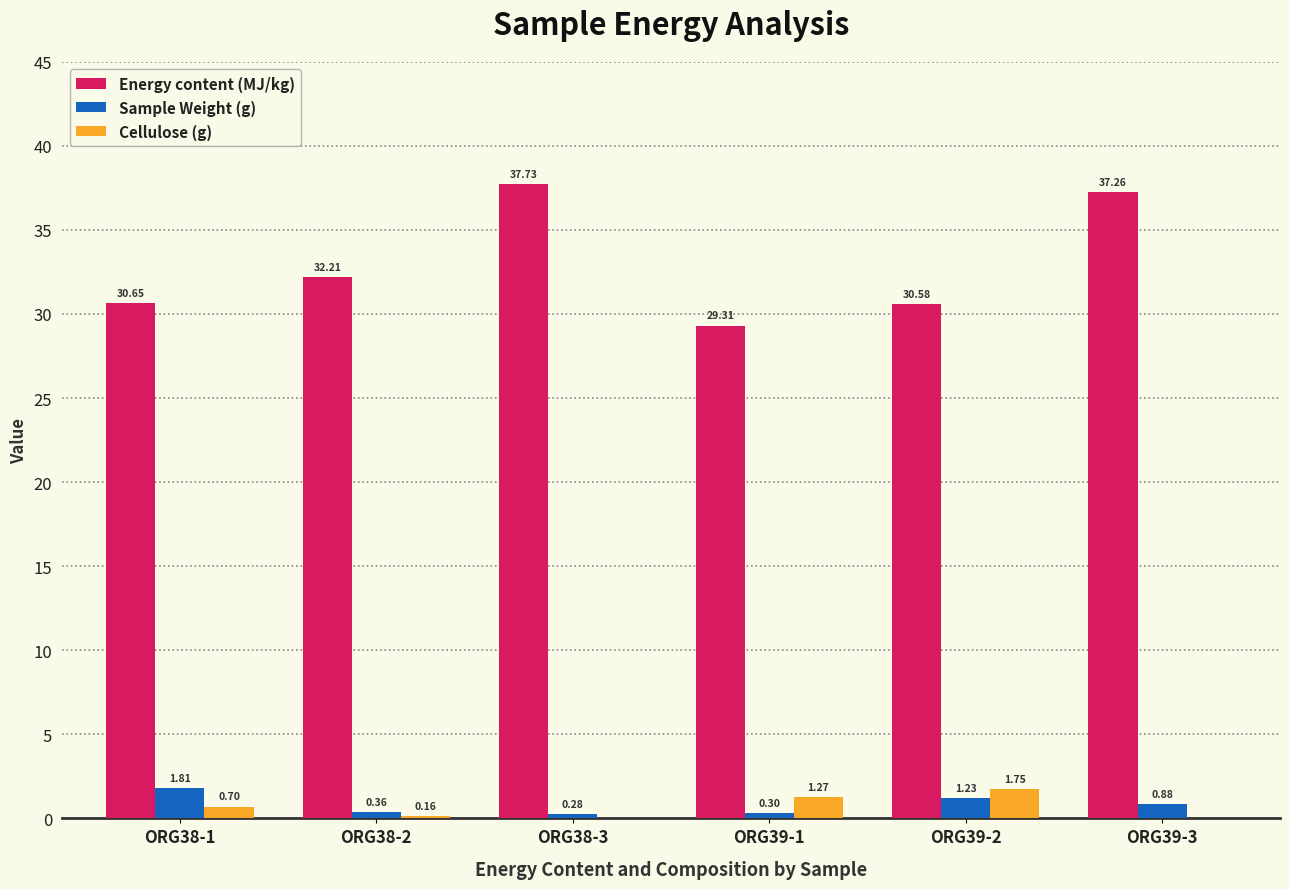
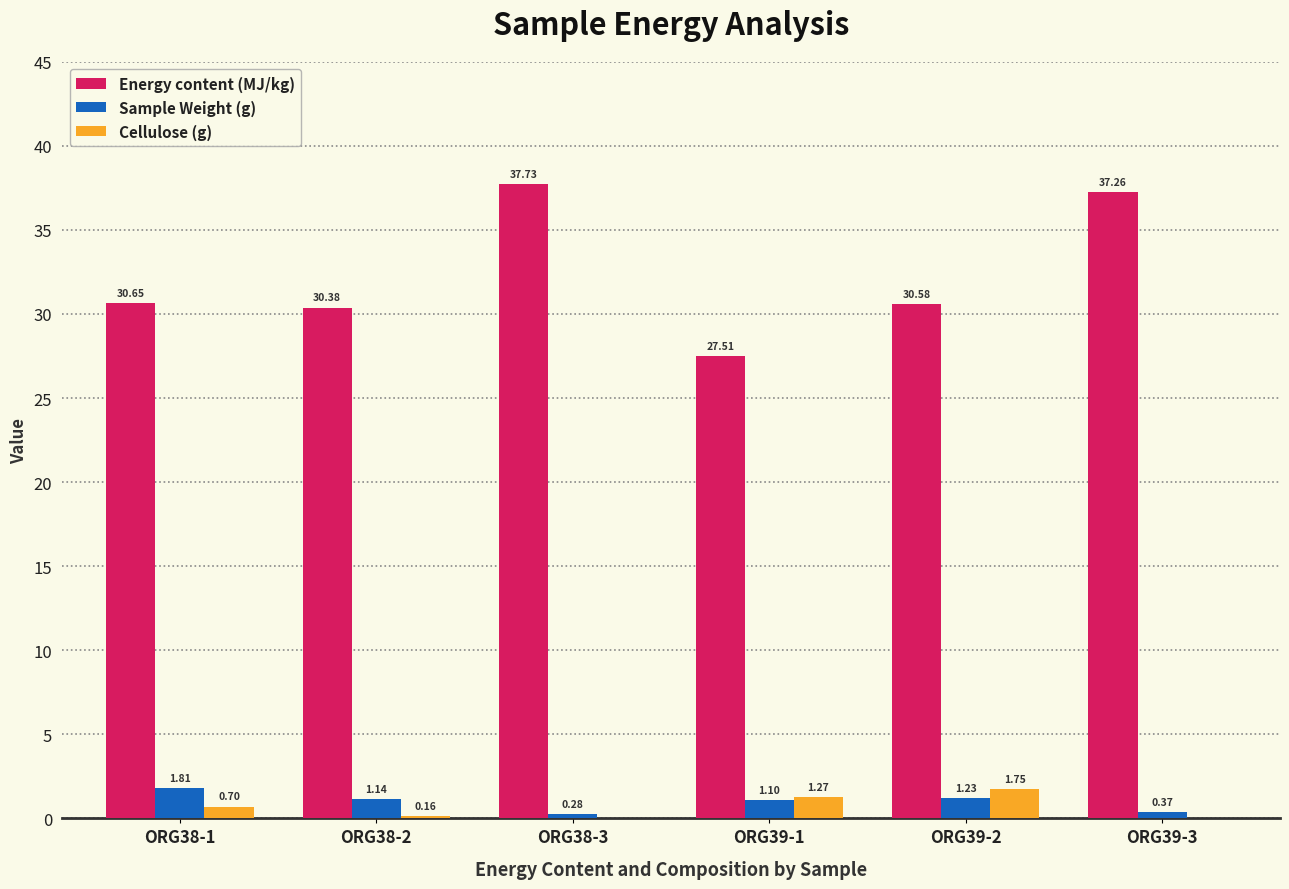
  {
    "Energy content (MJ/kg)": {
      "ORG38-1": 30.65,
-     "ORG38-2": 32.21,
+     "ORG38-2": 30.38,
      "ORG38-3": 37.73,
-     "ORG39-1": 29.31,
+     "ORG39-1": 27.51,
      "ORG39-2": 30.58,
      "ORG39-3": 37.26
    },
    "Sample Weight (g)": {
      "ORG38-1": 1.81,
-     "ORG38-2": 0.36,
+     "ORG38-2": 1.14,
      "ORG38-3": 0.28,
-     "ORG39-1": 0.30,
+     "ORG39-1": 1.10,
      "ORG39-2": 1.23,
-     "ORG39-3": 0.88
+     "ORG39-3": 0.37
    },
    "Cellulose (g)": {
      "ORG38-1": 0.70,
      "ORG38-2": 0.16,
      "ORG39-1": 1.27,
      "ORG39-2": 1.75
    }
  }
